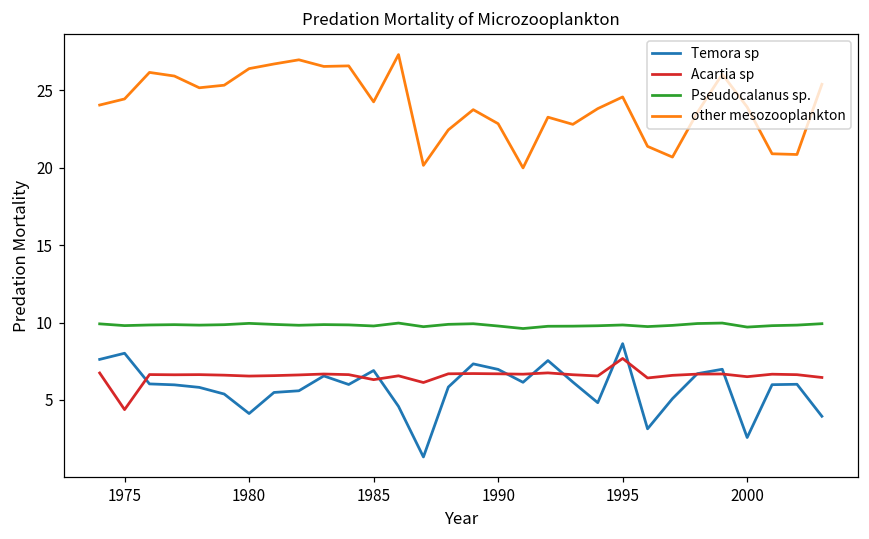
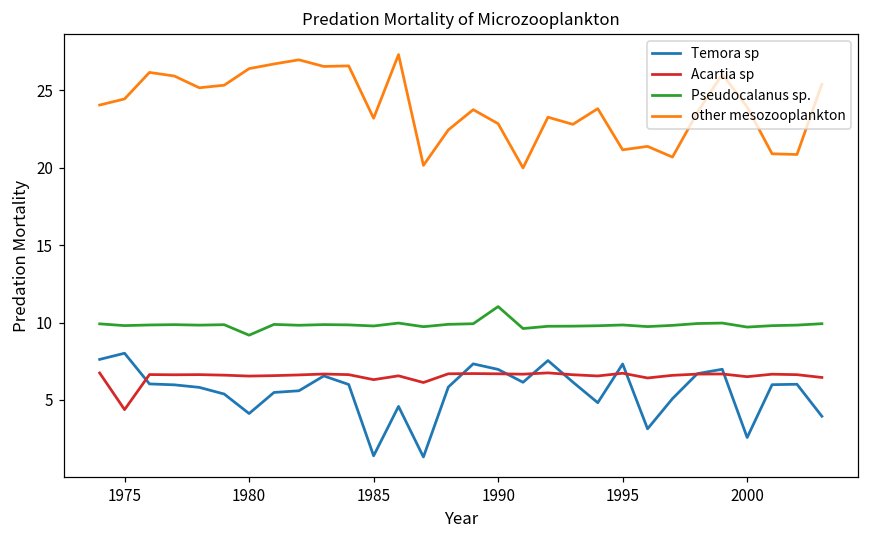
  {
    "Temora sp": {
      "1975": 8.0,
      "1980": 4.1,
-     "1985": 6.9,
+     "1985": 1.4,
      "1990": 7.0,
-     "1995": 8.6,
+     "1995": 7.3,
      "2000": 2.6
    },
    "Acartia sp": {
      "1975": 4.4,
      "1980": 6.5,
      "1985": 6.3,
      "1990": 6.7,
-     "1995": 7.7,
+     "1995": 6.7,
      "2000": 6.5
    },
    "Pseudocalanus sp.": {
      "1975": 9.8,
-     "1980": 9.9,
+     "1980": 9.2,
      "1985": 9.8,
-     "1990": 9.8,
+     "1990": 11.0,
      "1995": 9.8,
      "2000": 9.7
    },
    "other mesozooplankton": {
      "1975": 24.4,
      "1980": 26.4,
-     "1985": 24.3,
+     "1985": 23.2,
      "1990": 22.8,
-     "1995": 24.6
+     "1995": 21.2
    }
  }
